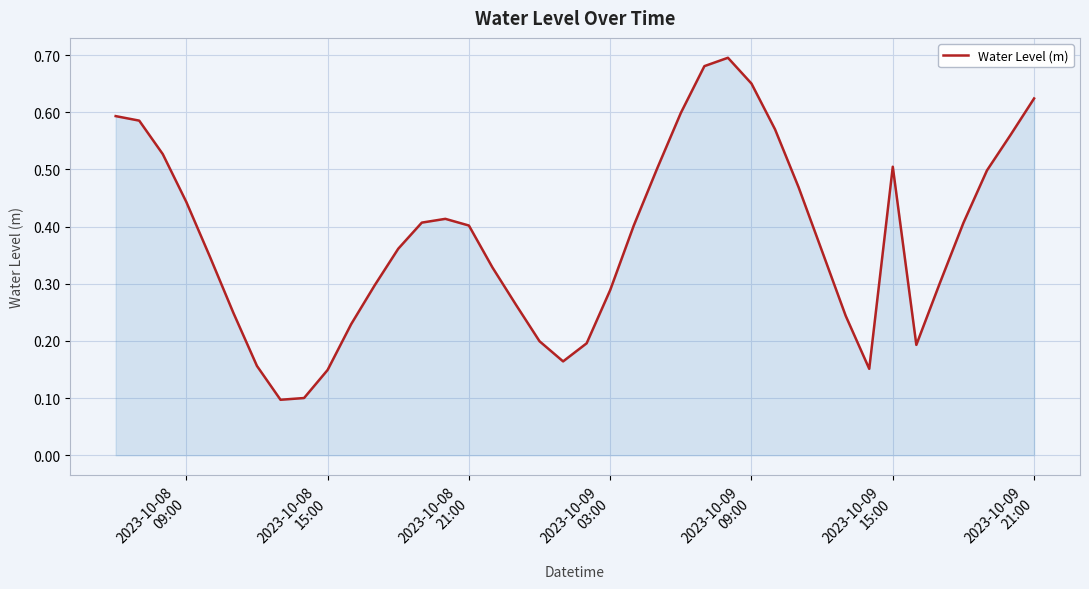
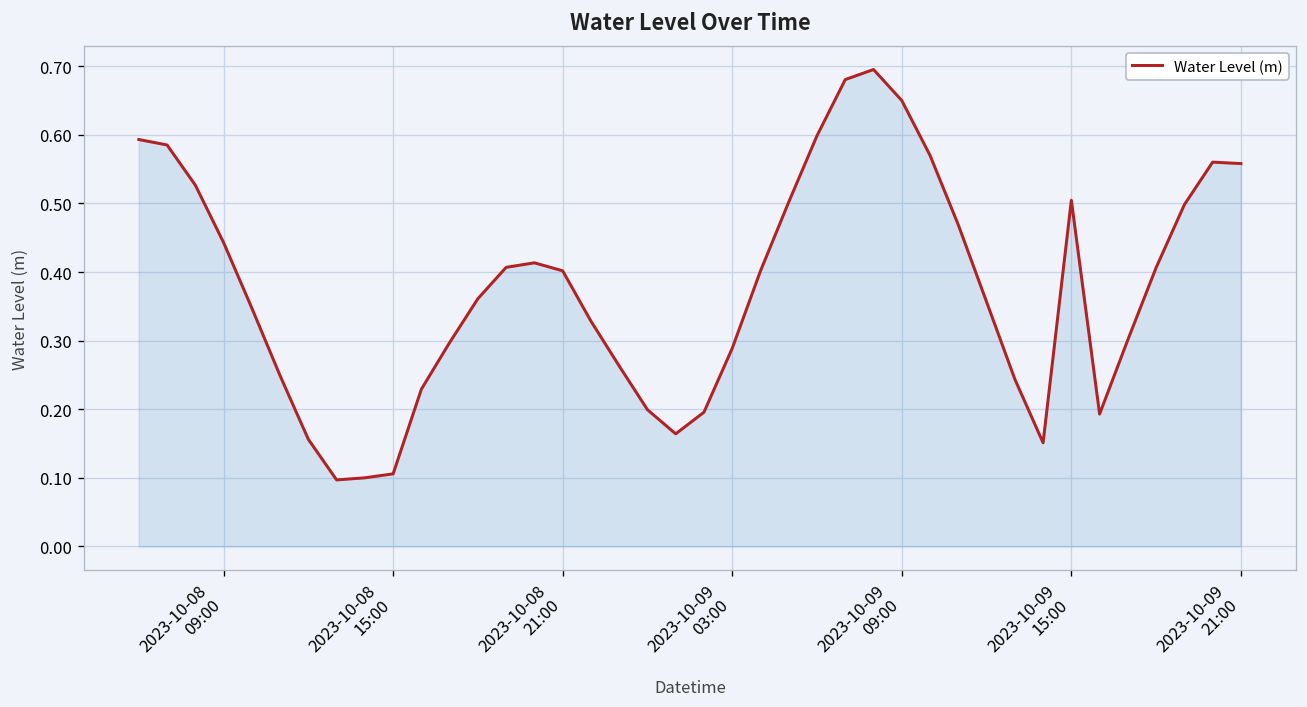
  {
    "2023-10-08 09:00": 0.44,
-   "2023-10-08 15:00": 0.15,
+   "2023-10-08 15:00": 0.11,
    "2023-10-08 21:00": 0.40,
    "2023-10-09 03:00": 0.29,
    "2023-10-09 09:00": 0.65,
    "2023-10-09 15:00": 0.50,
-   "2023-10-09 21:00": 0.62
+   "2023-10-09 21:00": 0.56
  }
